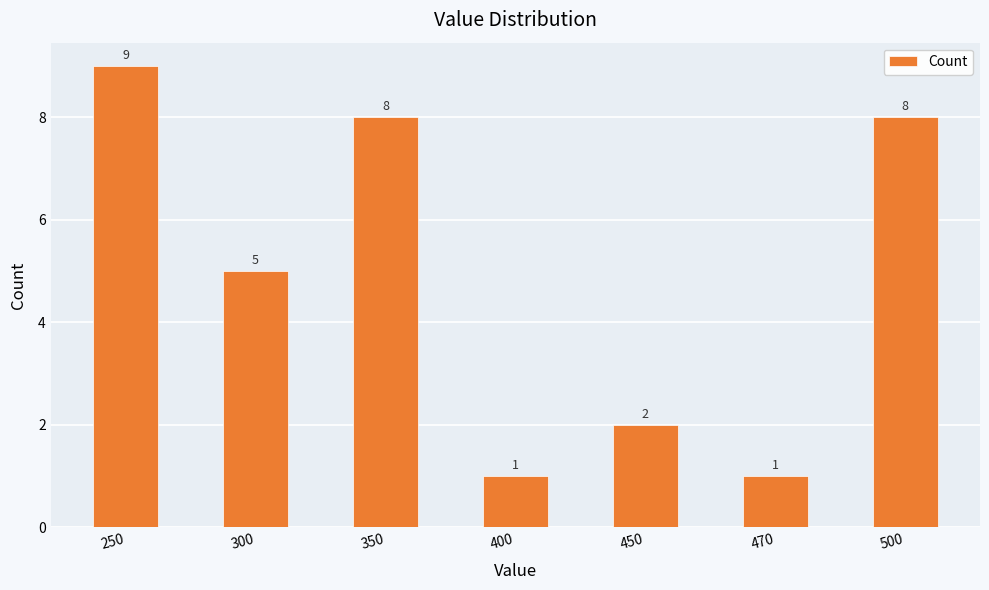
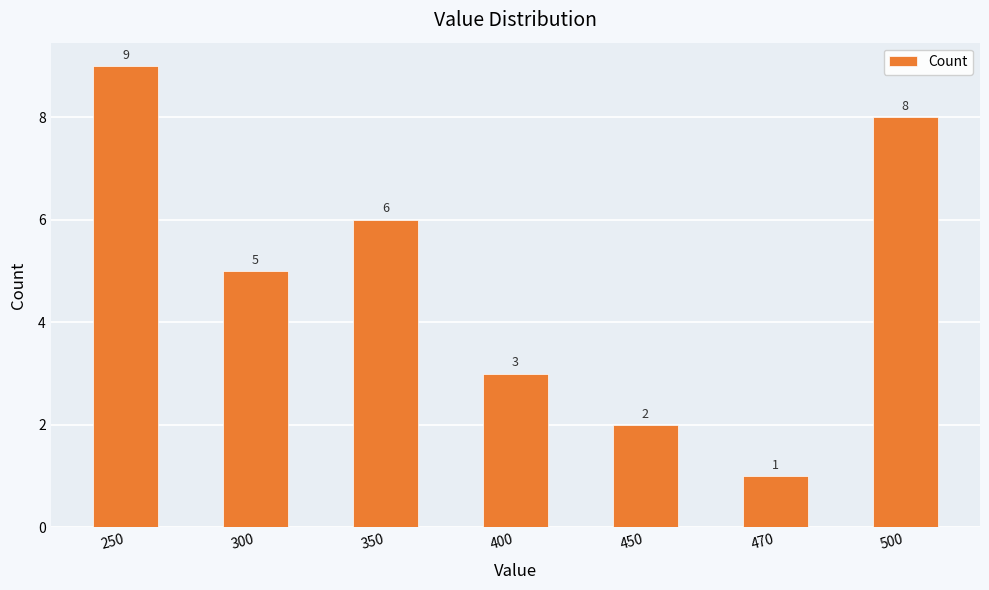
  {
    "250": 9,
    "300": 5,
-   "350": 8,
-   "400": 1,
+   "350": 6,
+   "400": 3,
    "450": 2,
    "470": 1,
    "500": 8
  }
